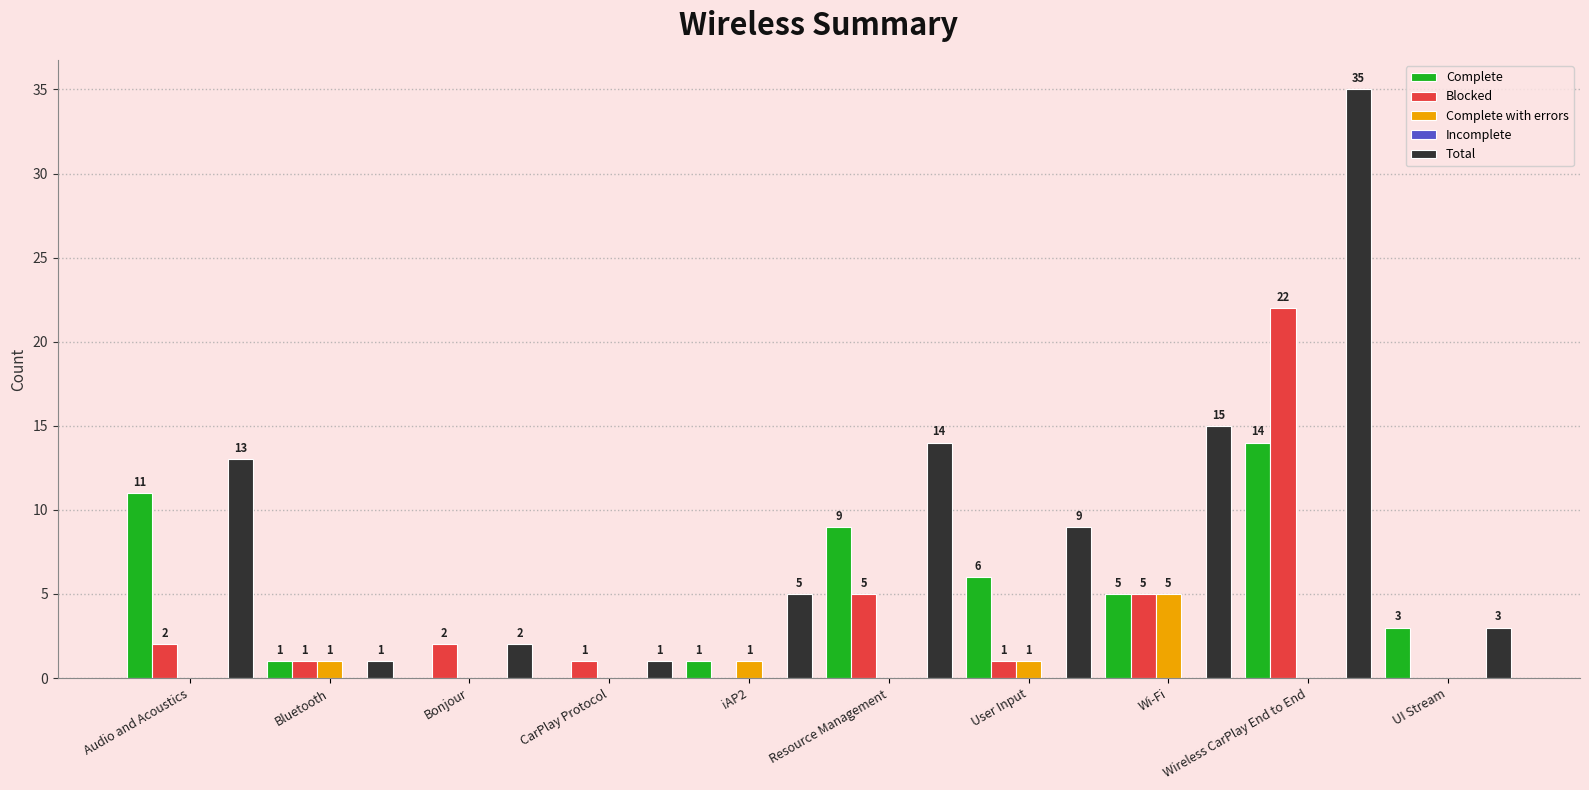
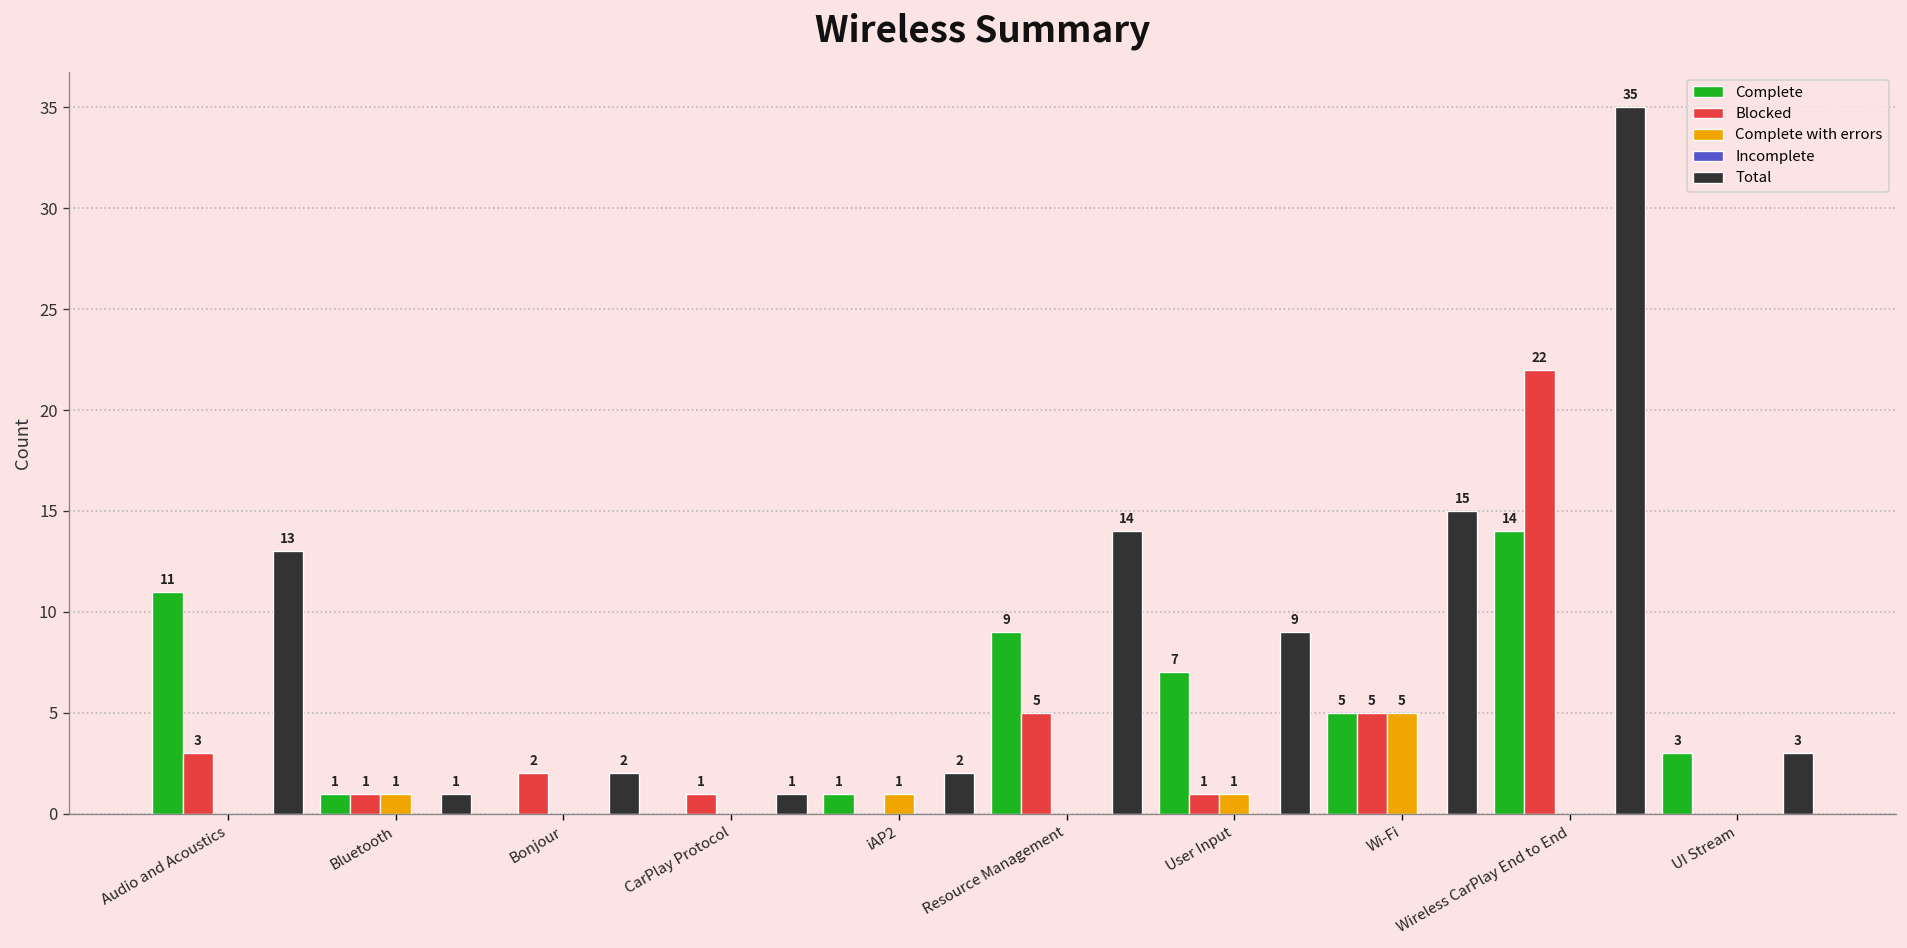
  {
    "Complete": {
      "Audio and Acoustics": 11,
      "Bluetooth": 1,
      "iAP2": 1,
      "Resource Management": 9,
-     "User Input": 6,
+     "User Input": 7,
      "Wi-Fi": 5,
      "Wireless CarPlay End to End": 14,
      "UI Stream": 3
    },
    "Blocked": {
-     "Audio and Acoustics": 2,
+     "Audio and Acoustics": 3,
      "Bluetooth": 1,
      "Bonjour": 2,
      "CarPlay Protocol": 1,
      "Resource Management": 5,
      "User Input": 1,
      "Wi-Fi": 5,
      "Wireless CarPlay End to End": 22
    },
    "Complete with errors": {
      "Bluetooth": 1,
      "iAP2": 1,
      "User Input": 1,
      "Wi-Fi": 5
    },
    "Incomplete": {
      "Audio and Acoustics": 0.0,
      "Bluetooth": 0.0,
      "Bonjour": 0.0,
      "CarPlay Protocol": 0.0,
      "iAP2": 0.0,
      "Resource Management": 0.0,
      "User Input": 0.0,
      "Wi-Fi": 0.0,
      "Wireless CarPlay End to End": 0.0,
      "UI Stream": 0.0
    },
    "Total": {
      "Audio and Acoustics": 13,
      "Bluetooth": 1,
      "Bonjour": 2,
      "CarPlay Protocol": 1,
-     "iAP2": 5,
+     "iAP2": 2,
      "Resource Management": 14,
      "User Input": 9,
      "Wi-Fi": 15,
      "Wireless CarPlay End to End": 35,
      "UI Stream": 3
    }
  }
